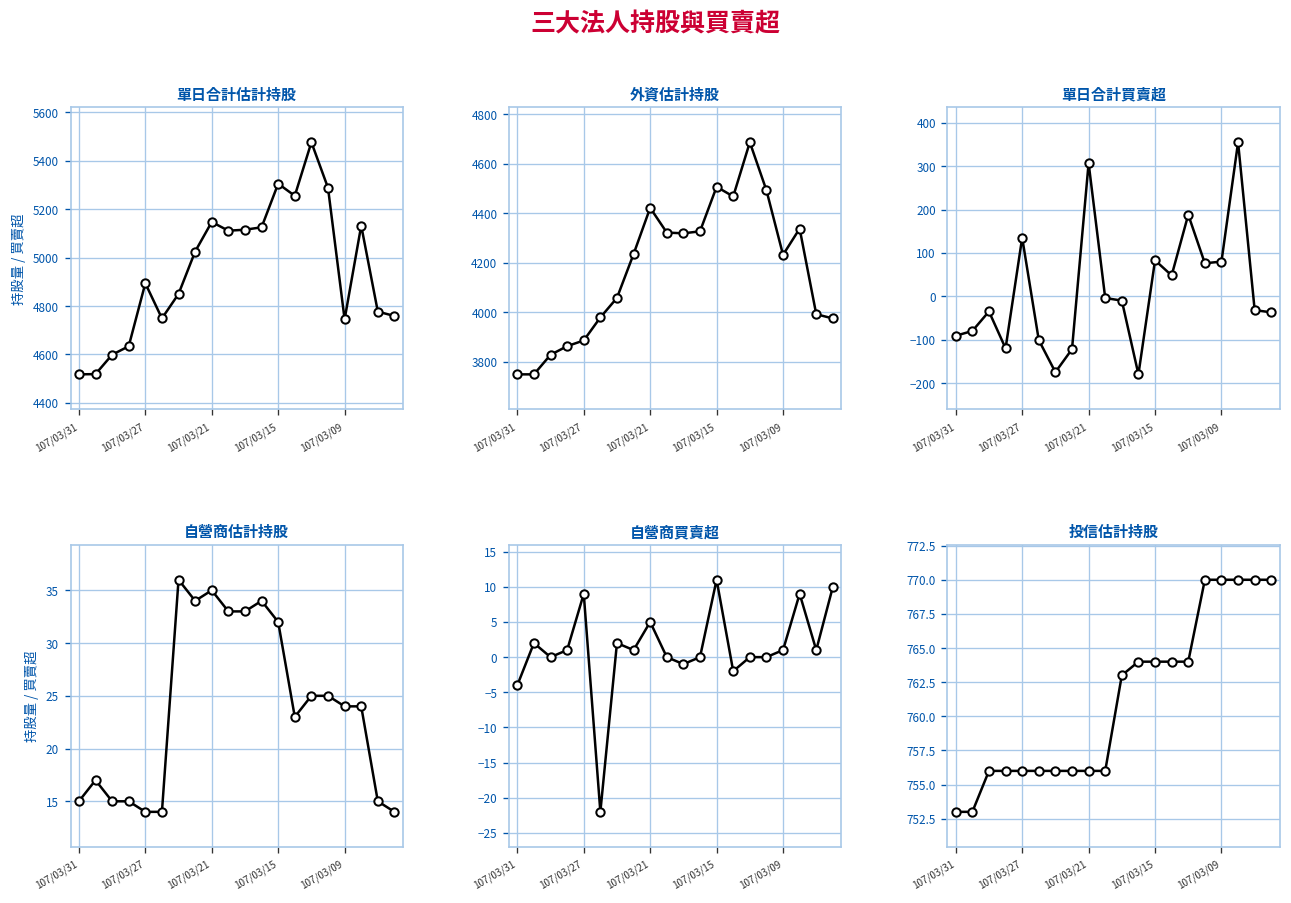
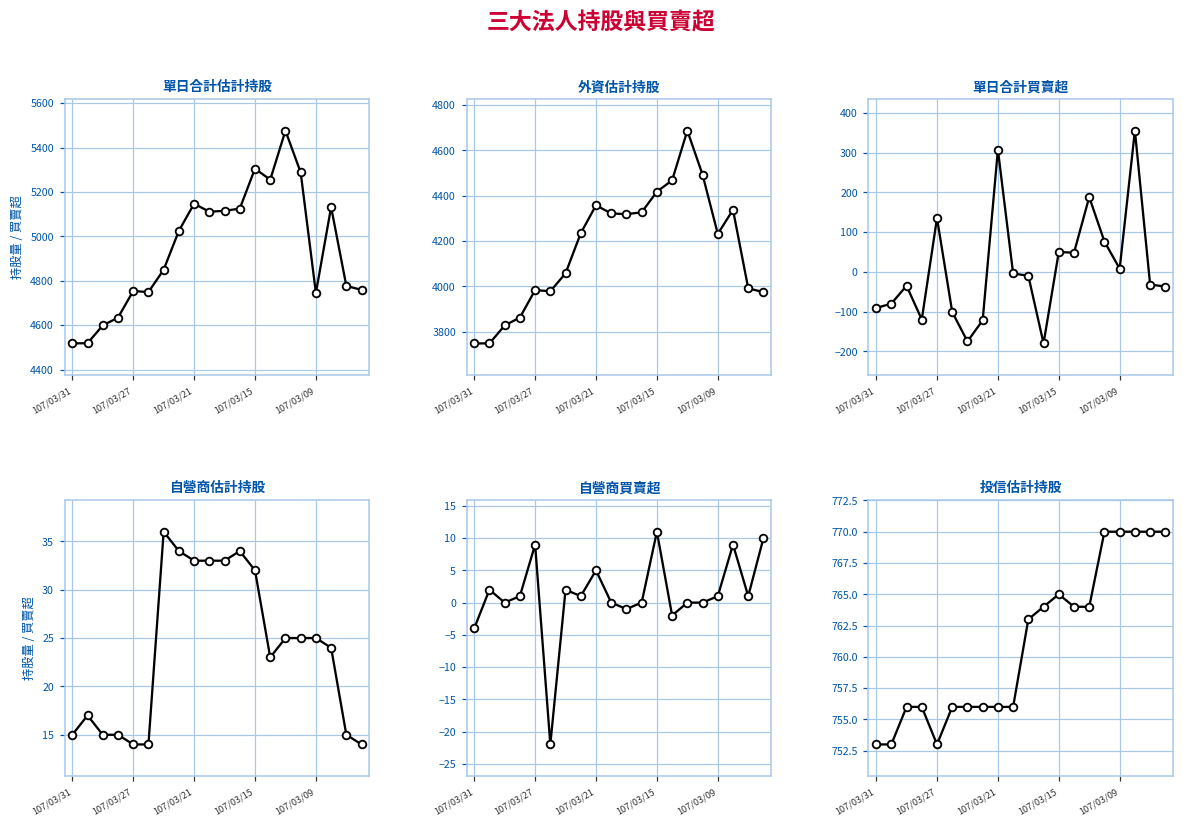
  {
    "單日合計估計持股": {
      "107/03/31": 4520,
-     "107/03/27": 4890,
+     "107/03/27": 4750,
      "107/03/21": 5150,
      "107/03/15": 5310,
      "107/03/09": 4750
    },
    "外資估計持股": {
      "107/03/31": 3750,
-     "107/03/27": 3890,
-     "107/03/21": 4420,
-     "107/03/15": 4510,
+     "107/03/27": 3980,
+     "107/03/21": 4360,
+     "107/03/15": 4420,
      "107/03/09": 4230
    },
    "單日合計買賣超": {
      "107/03/31": -90,
      "107/03/27": 140,
      "107/03/21": 310,
-     "107/03/15": 80,
-     "107/03/09": 80
+     "107/03/15": 50,
+     "107/03/09": 10
    },
    "自營商估計持股": {
      "107/03/31": 15,
      "107/03/27": 14,
-     "107/03/21": 35,
+     "107/03/21": 33,
      "107/03/15": 32,
-     "107/03/09": 24
+     "107/03/09": 25
    },
    "自營商買賣超": {
      "107/03/31": -4,
      "107/03/27": 9,
      "107/03/21": 5,
      "107/03/15": 11,
      "107/03/09": 1
    },
    "投信估計持股": {
      "107/03/31": 753,
-     "107/03/27": 756,
+     "107/03/27": 753,
      "107/03/21": 756,
-     "107/03/15": 764,
+     "107/03/15": 765,
      "107/03/09": 770
    }
  }
